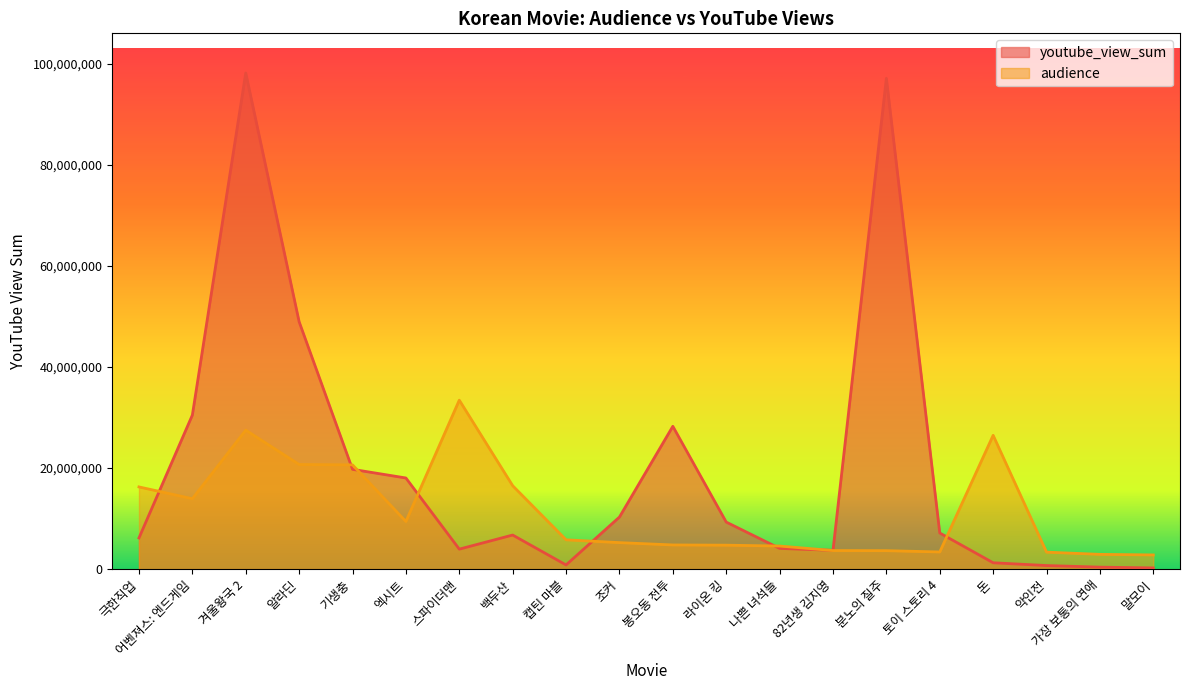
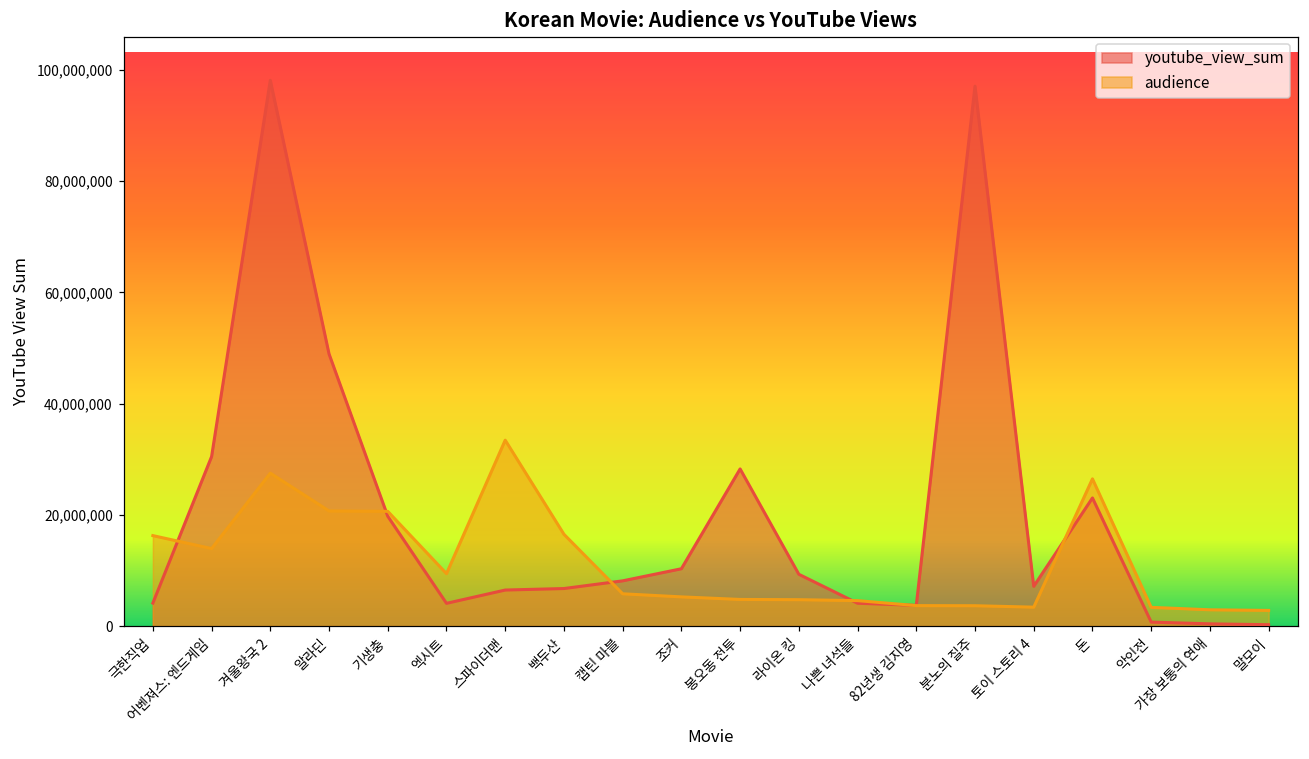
  {
    "youtube_view_sum": {
-     "극한직업": "6,000,000",
+     "극한직업": "4,000,000",
      "어벤져스: 엔드게임": "30,000,000",
      "겨울왕국 2": "98,000,000",
      "알라딘": "49,000,000",
      "기생충": "20,000,000",
-     "엑시트": "18,000,000",
-     "스파이더맨": "4,000,000",
+     "엑시트": "4,000,000",
+     "스파이더맨": "6,000,000",
      "백두산": "7,000,000",
-     "캡틴 마블": "1,000,000",
+     "캡틴 마블": "8,000,000",
      "조커": "10,000,000",
      "봉오동 전투": "28,000,000",
      "라이온 킹": "9,000,000",
      "분노의 질주": "97,000,000",
      "토이 스토리 4": "7,000,000",
-     "돈": "1,000,000",
+     "돈": "23,000,000",
      "악인전": "1,000,000",
      "가장 보통의 연애": "0",
      "말모이": "0"
    },
    "audience": {
      "극한직업": "16,000,000",
      "어벤져스: 엔드게임": "14,000,000",
      "겨울왕국 2": "27,000,000",
      "알라딘": "21,000,000",
      "기생충": "21,000,000",
      "엑시트": "9,000,000",
      "스파이더맨": "33,000,000",
      "백두산": "17,000,000",
      "캡틴 마블": "6,000,000",
      "조커": "5,000,000",
      "봉오동 전투": "5,000,000",
      "라이온 킹": "5,000,000",
      "분노의 질주": "4,000,000",
      "토이 스토리 4": "3,000,000",
      "돈": "26,000,000",
      "악인전": "3,000,000",
      "가장 보통의 연애": "3,000,000",
      "말모이": "3,000,000"
    }
  }
